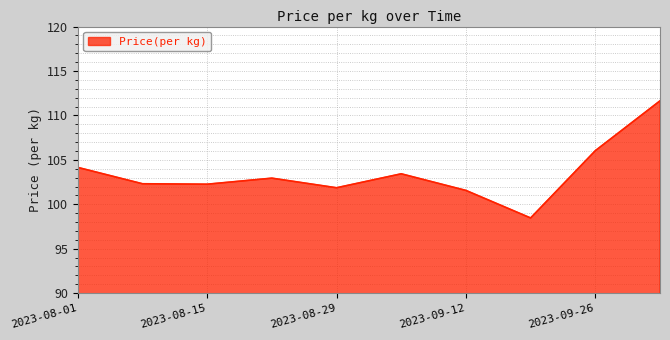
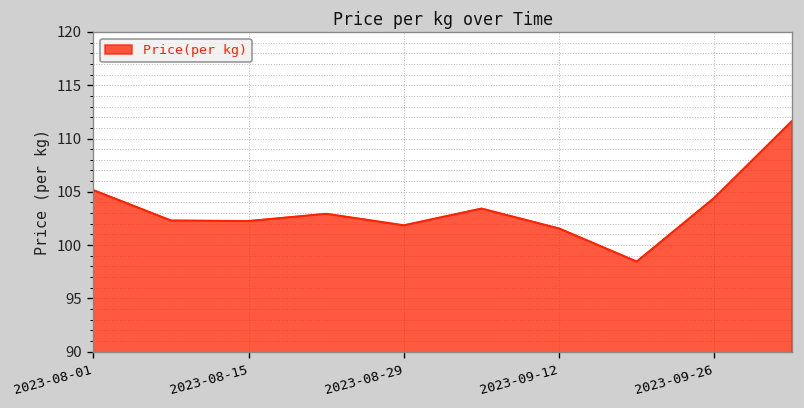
  {
-   "2023-08-01": 104,
+   "2023-08-01": 105,
    "2023-08-15": 102,
    "2023-08-29": 102,
    "2023-09-12": 102,
-   "2023-09-26": 106
+   "2023-09-26": 104
  }
